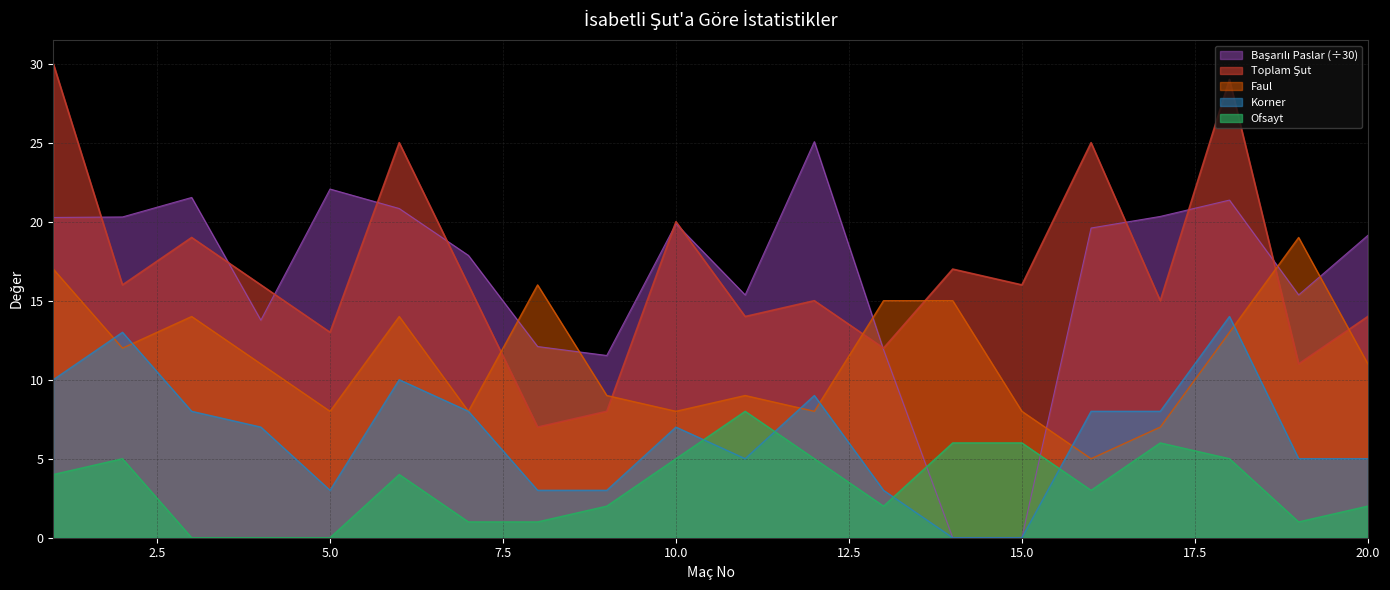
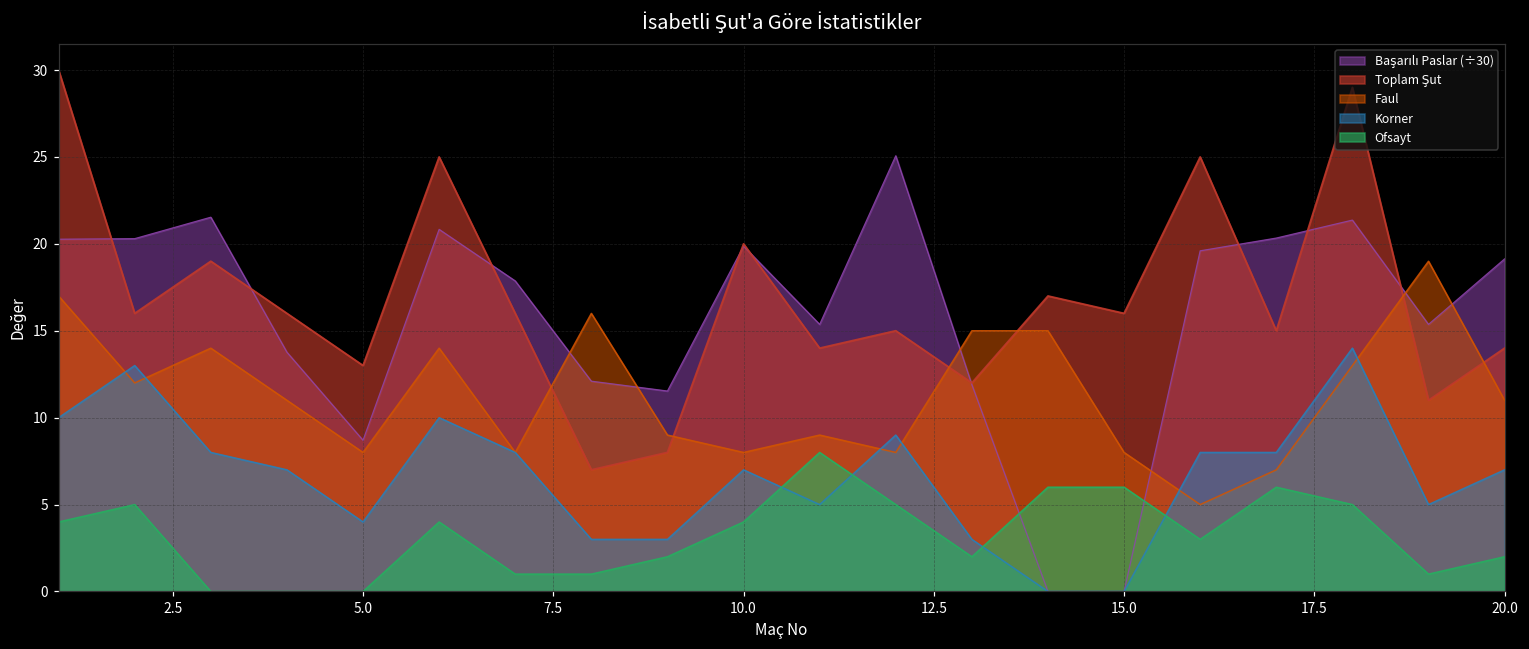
  {
    "Başarılı Paslar (÷30)": {
-     "5.0": 22.1,
+     "5.0": 8.7,
      "20.0": 19.1
    },
    "Korner": {
-     "5.0": 3,
+     "5.0": 4,
      "10.0": 7,
-     "20.0": 5
+     "20.0": 7
    },
    "Ofsayt": {
      "5.0": 0,
-     "10.0": 5,
+     "10.0": 4,
      "15.0": 6,
      "20.0": 2
    }
  }
